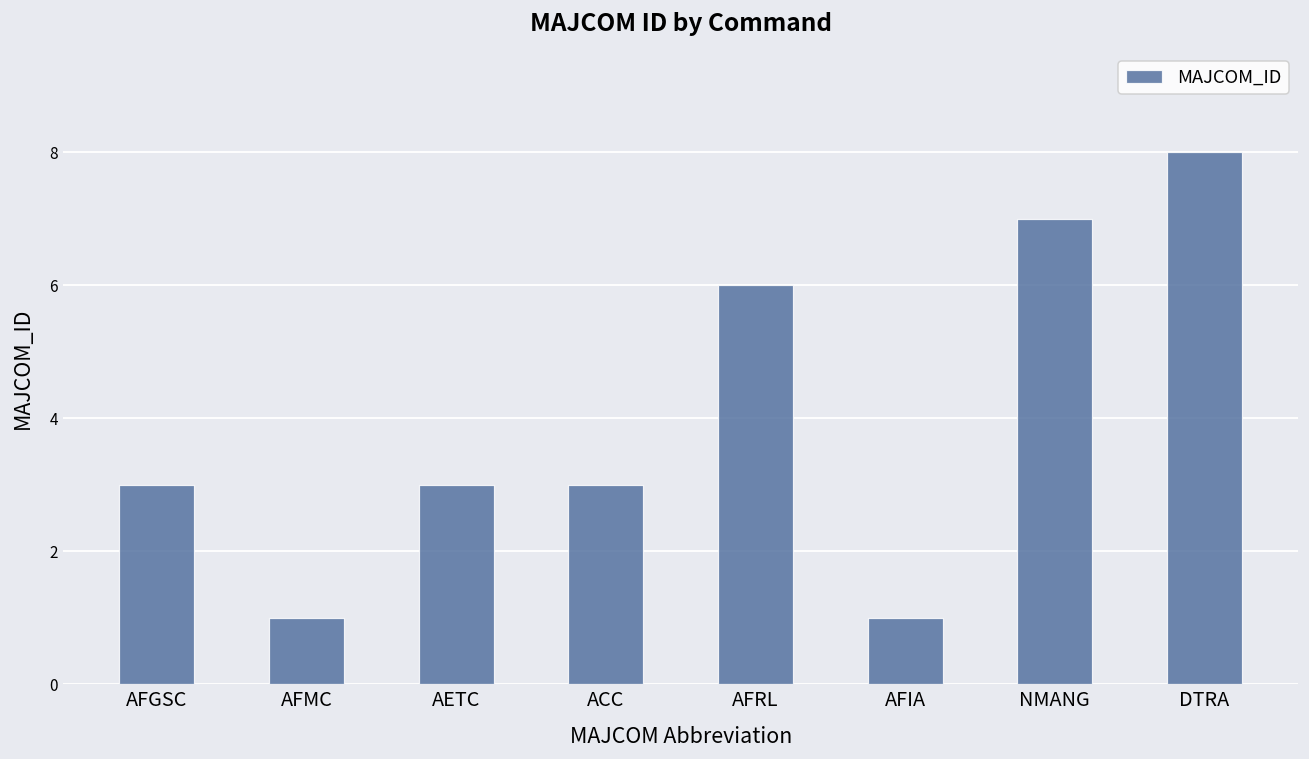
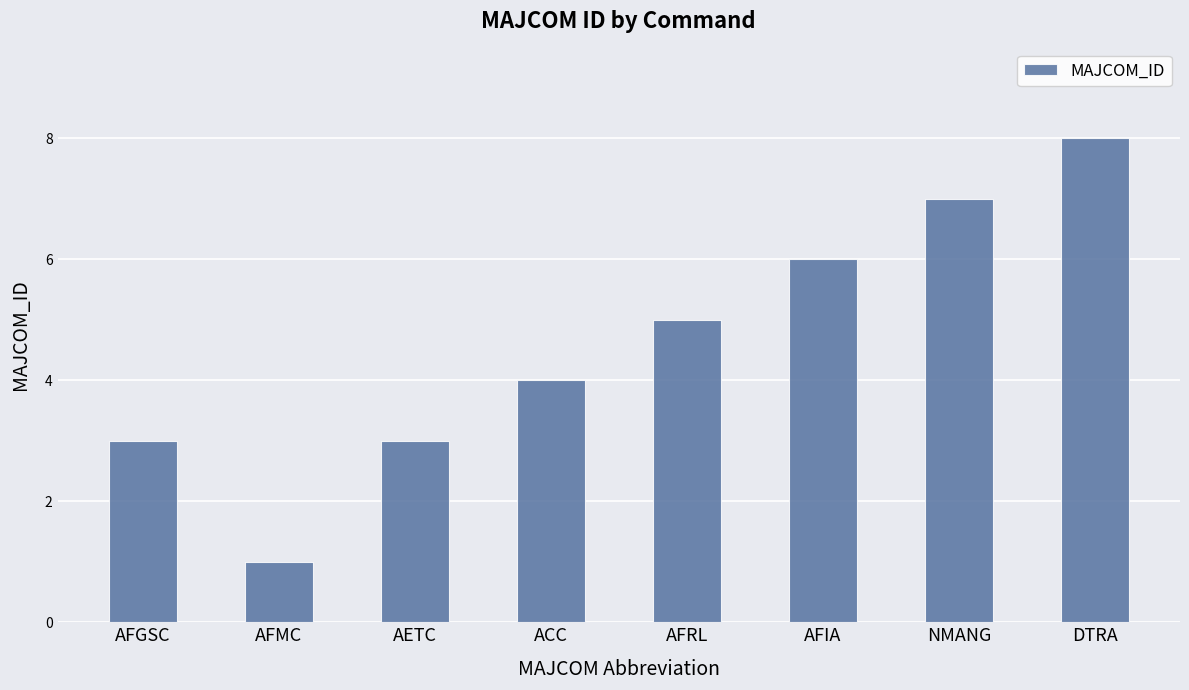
  {
    "AFGSC": 3,
    "AFMC": 1,
    "AETC": 3,
-   "ACC": 3,
-   "AFRL": 6,
-   "AFIA": 1,
+   "ACC": 4,
+   "AFRL": 5,
+   "AFIA": 6,
    "NMANG": 7,
    "DTRA": 8
  }
